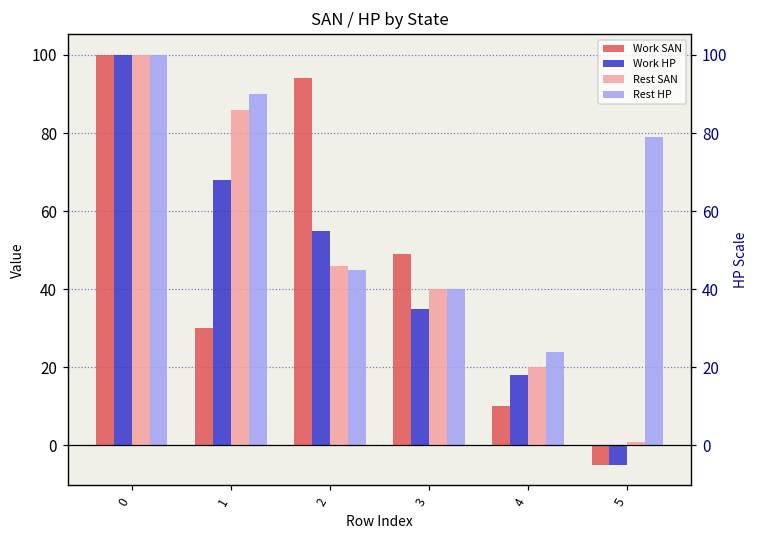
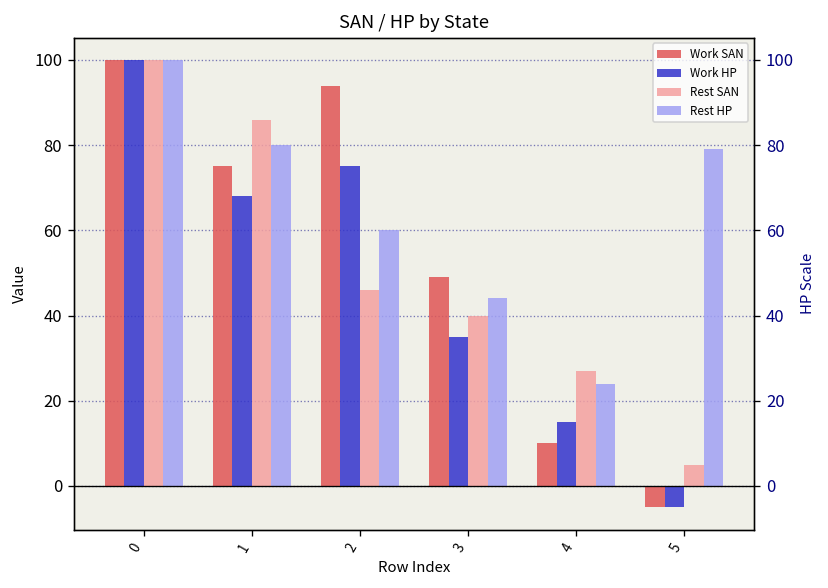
  {
    "Work SAN": {
      "0": 100,
-     "1": 30,
+     "1": 75,
      "2": 94,
      "3": 49,
      "4": 10,
      "5": -5
    },
    "Work HP": {
      "0": 100,
      "1": 68,
-     "2": 55,
+     "2": 75,
      "3": 35,
-     "4": 18,
+     "4": 15,
      "5": -5
    },
    "Rest SAN": {
      "0": 100,
      "1": 86,
      "2": 46,
      "3": 40,
-     "4": 20,
-     "5": 1
+     "4": 27,
+     "5": 5
    },
    "Rest HP": {
      "0": 100,
-     "1": 90,
-     "2": 45,
-     "3": 40,
+     "1": 80,
+     "2": 60,
+     "3": 44,
      "4": 24,
      "5": 79
    }
  }
